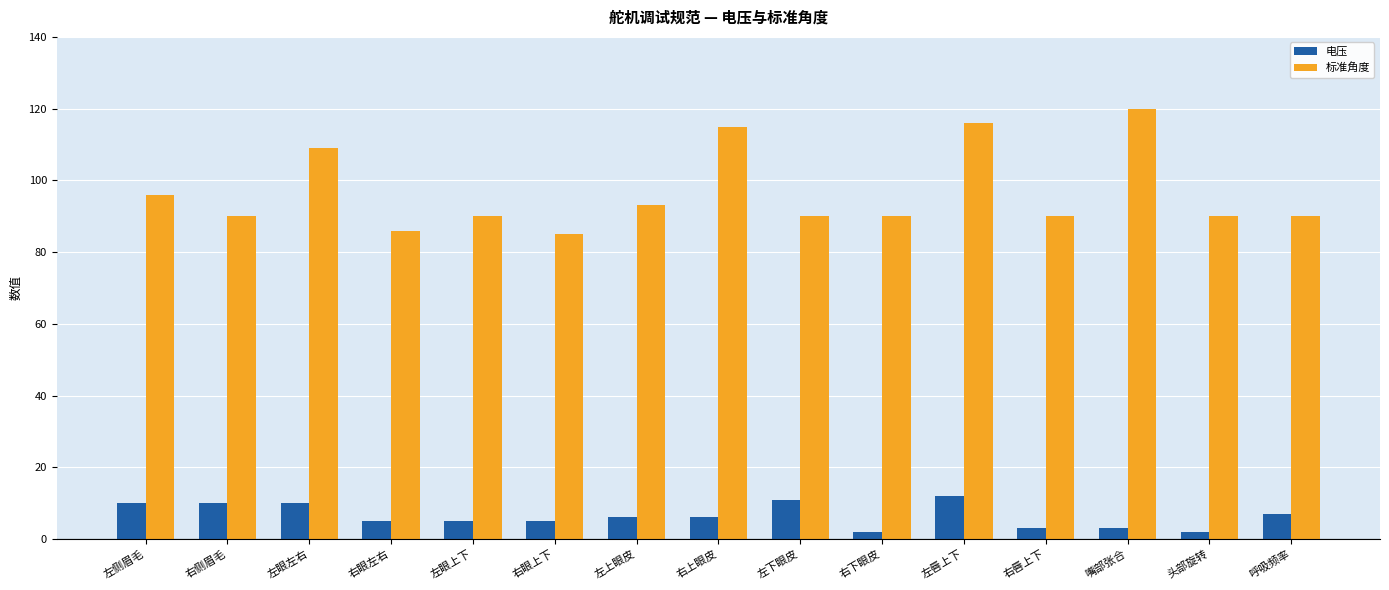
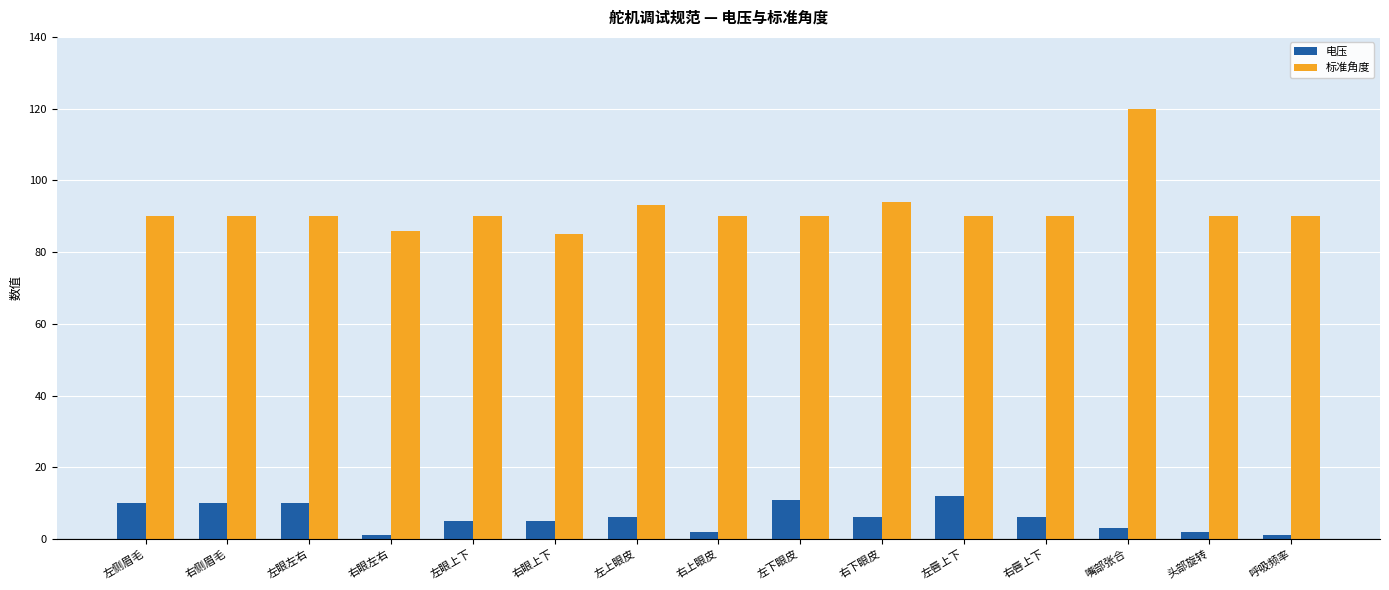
  {
    "电压": {
      "左侧眉毛": 10,
      "右侧眉毛": 10,
      "左眼左右": 10,
-     "右眼左右": 5,
+     "右眼左右": 1,
      "左眼上下": 5,
      "右眼上下": 5,
      "左上眼皮": 6,
-     "右上眼皮": 6,
+     "右上眼皮": 2,
      "左下眼皮": 11,
-     "右下眼皮": 2,
+     "右下眼皮": 6,
      "左唇上下": 12,
-     "右唇上下": 3,
+     "右唇上下": 6,
      "嘴部张合": 3,
      "头部旋转": 2,
-     "呼吸频率": 7
+     "呼吸频率": 1
    },
    "标准角度": {
-     "左侧眉毛": 96,
+     "左侧眉毛": 90,
      "右侧眉毛": 90,
-     "左眼左右": 109,
+     "左眼左右": 90,
      "右眼左右": 86,
      "左眼上下": 90,
      "右眼上下": 85,
      "左上眼皮": 93,
-     "右上眼皮": 115,
+     "右上眼皮": 90,
      "左下眼皮": 90,
-     "右下眼皮": 90,
-     "左唇上下": 116,
+     "右下眼皮": 94,
+     "左唇上下": 90,
      "右唇上下": 90,
      "嘴部张合": 120,
      "头部旋转": 90,
      "呼吸频率": 90
    }
  }
